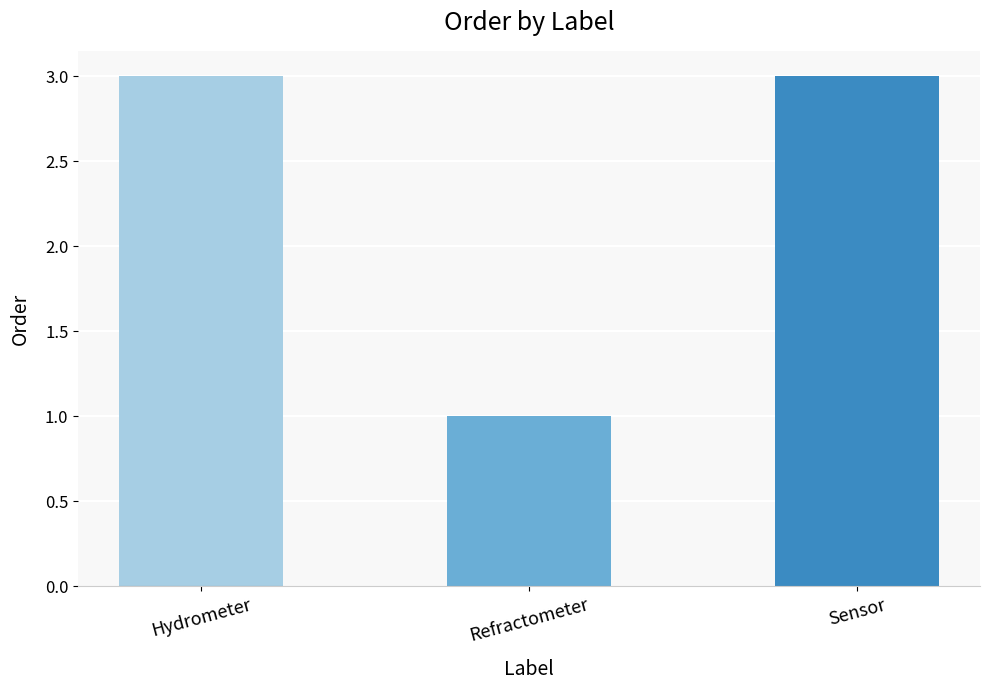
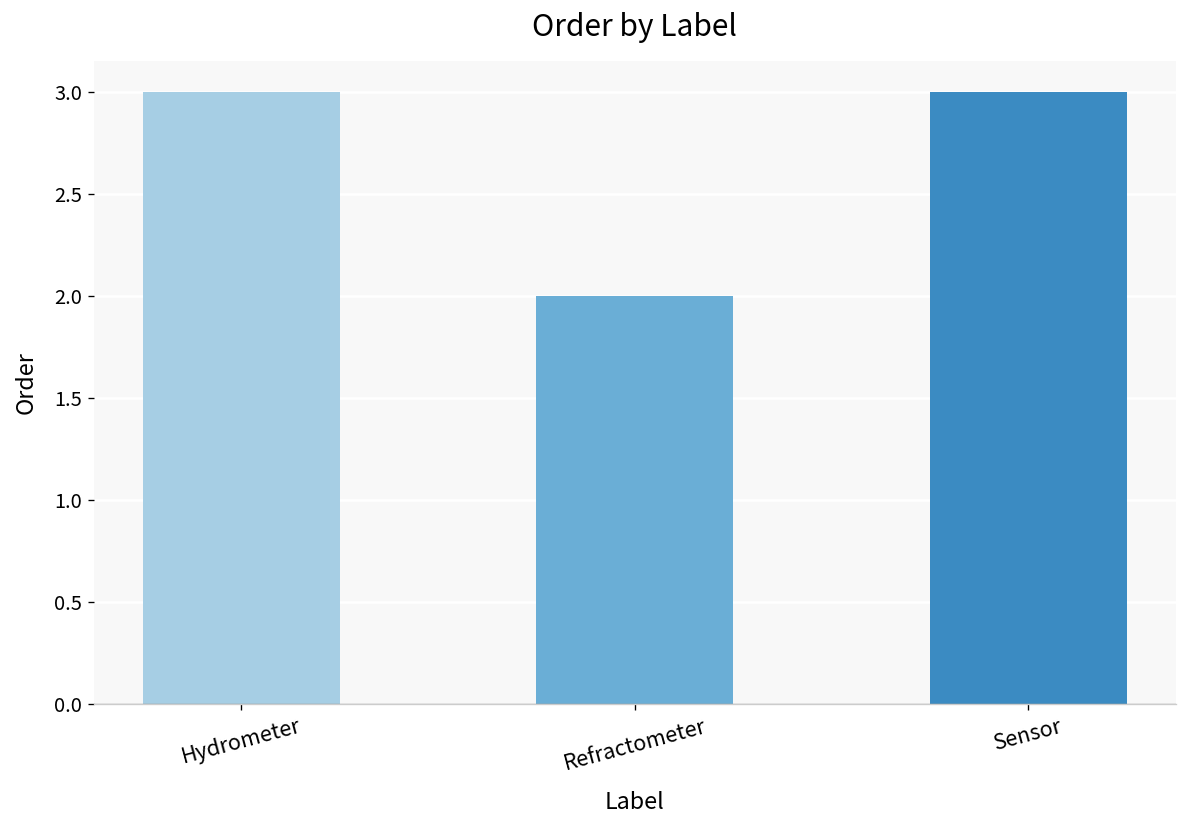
  {
    "Hydrometer": 3,
-   "Refractometer": 1,
+   "Refractometer": 2,
    "Sensor": 3
  }
